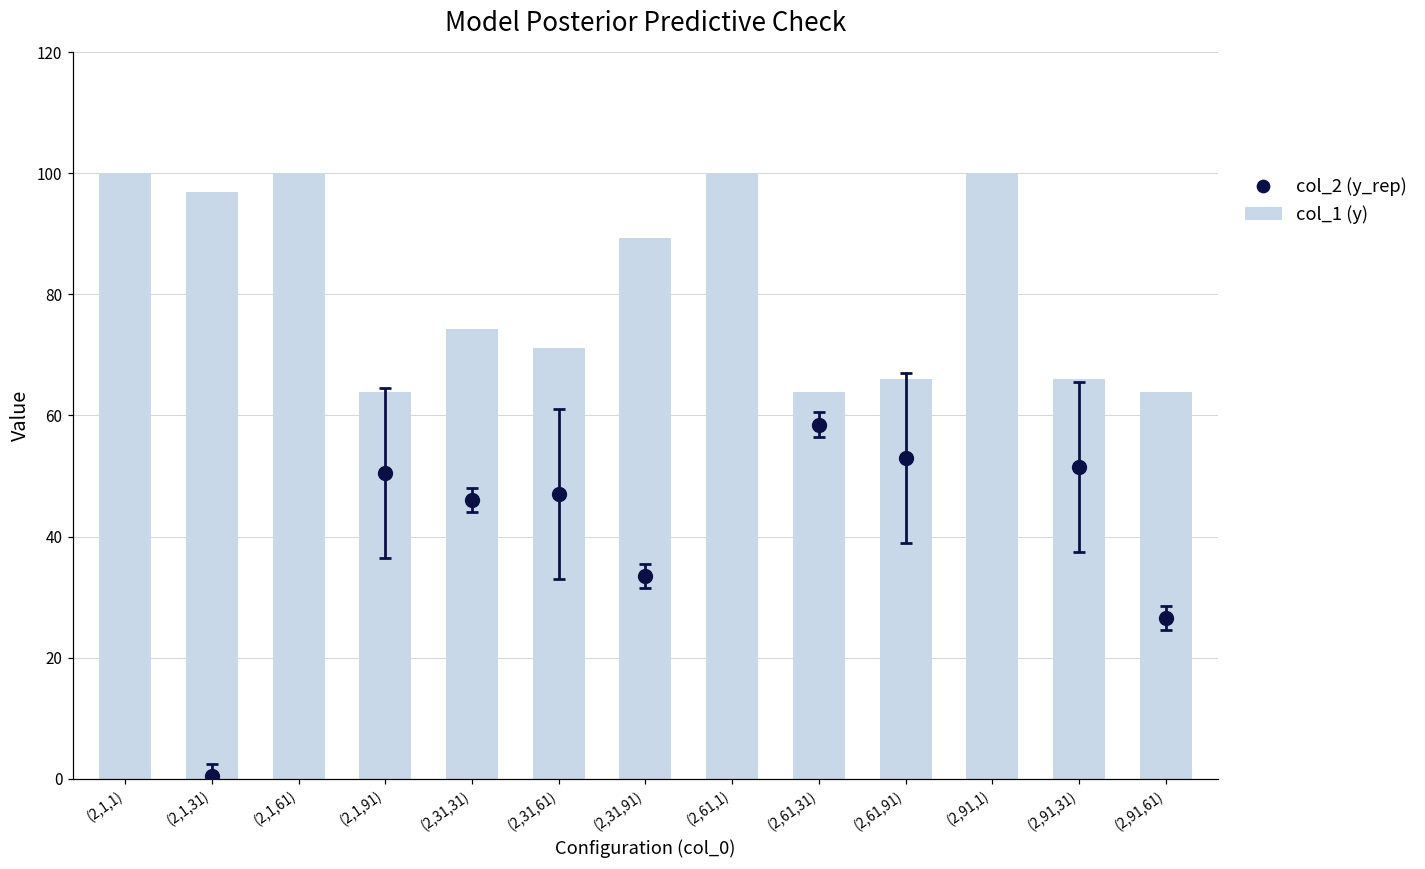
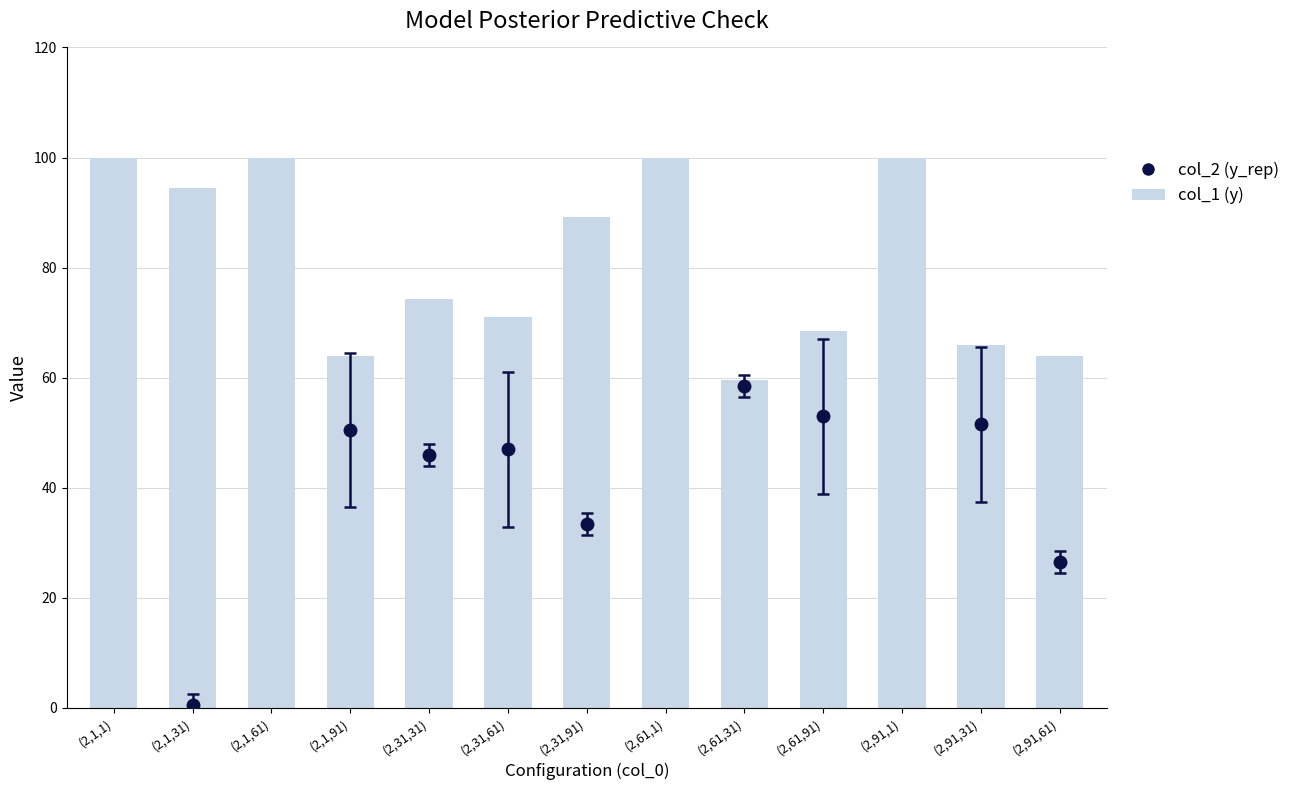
  {
    "col_1 (y)": {
      "(2,1,1)": 100,
-     "(2,1,31)": 97,
+     "(2,1,31)": 95,
      "(2,1,61)": 100,
      "(2,1,91)": 64,
      "(2,31,31)": 74,
      "(2,31,61)": 71,
      "(2,31,91)": 89,
      "(2,61,1)": 100,
-     "(2,61,31)": 64,
-     "(2,61,91)": 66,
+     "(2,61,31)": 60,
+     "(2,61,91)": 68,
      "(2,91,1)": 100,
      "(2,91,31)": 66,
      "(2,91,61)": 64
    }
  }
